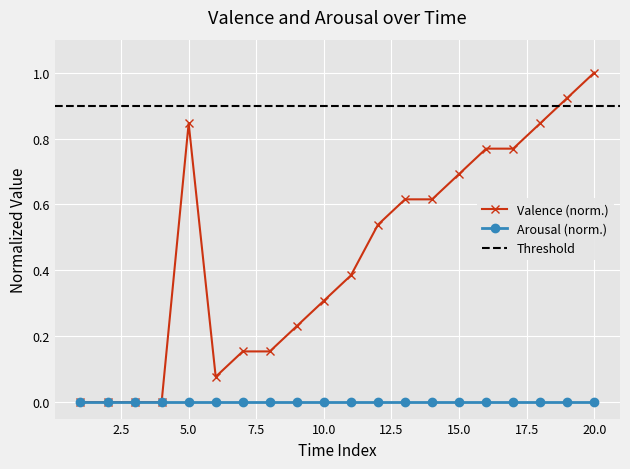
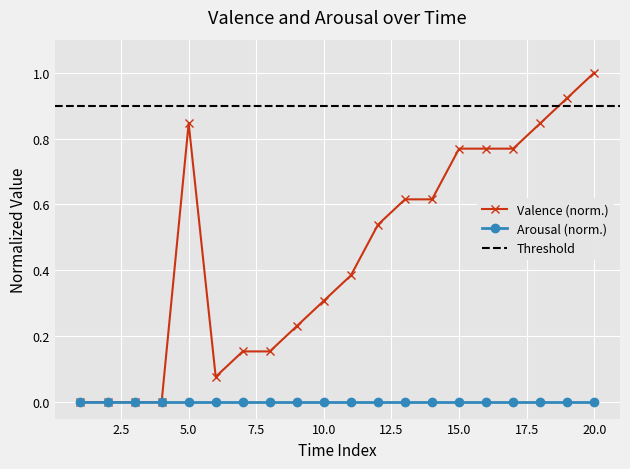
  {
    "Valence (norm.)": {
      "5.0": 0.85,
      "10.0": 0.31,
-     "15.0": 0.69,
+     "15.0": 0.77,
      "20.0": 1.00
    },
    "Arousal (norm.)": {
      "5.0": 0.00,
      "10.0": 0.00,
      "15.0": 0.00,
      "20.0": 0.00
    }
  }
